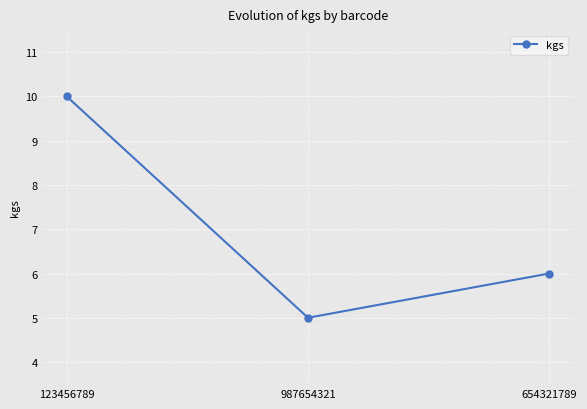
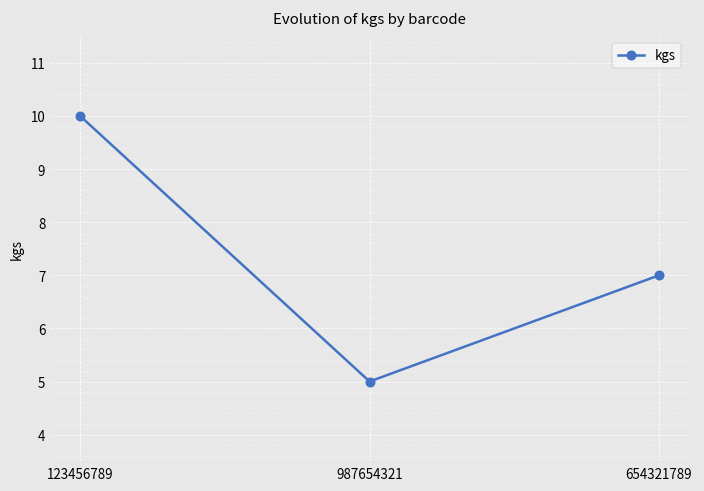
  {
    "123456789": 10,
    "987654321": 5,
-   "654321789": 6
+   "654321789": 7
  }
